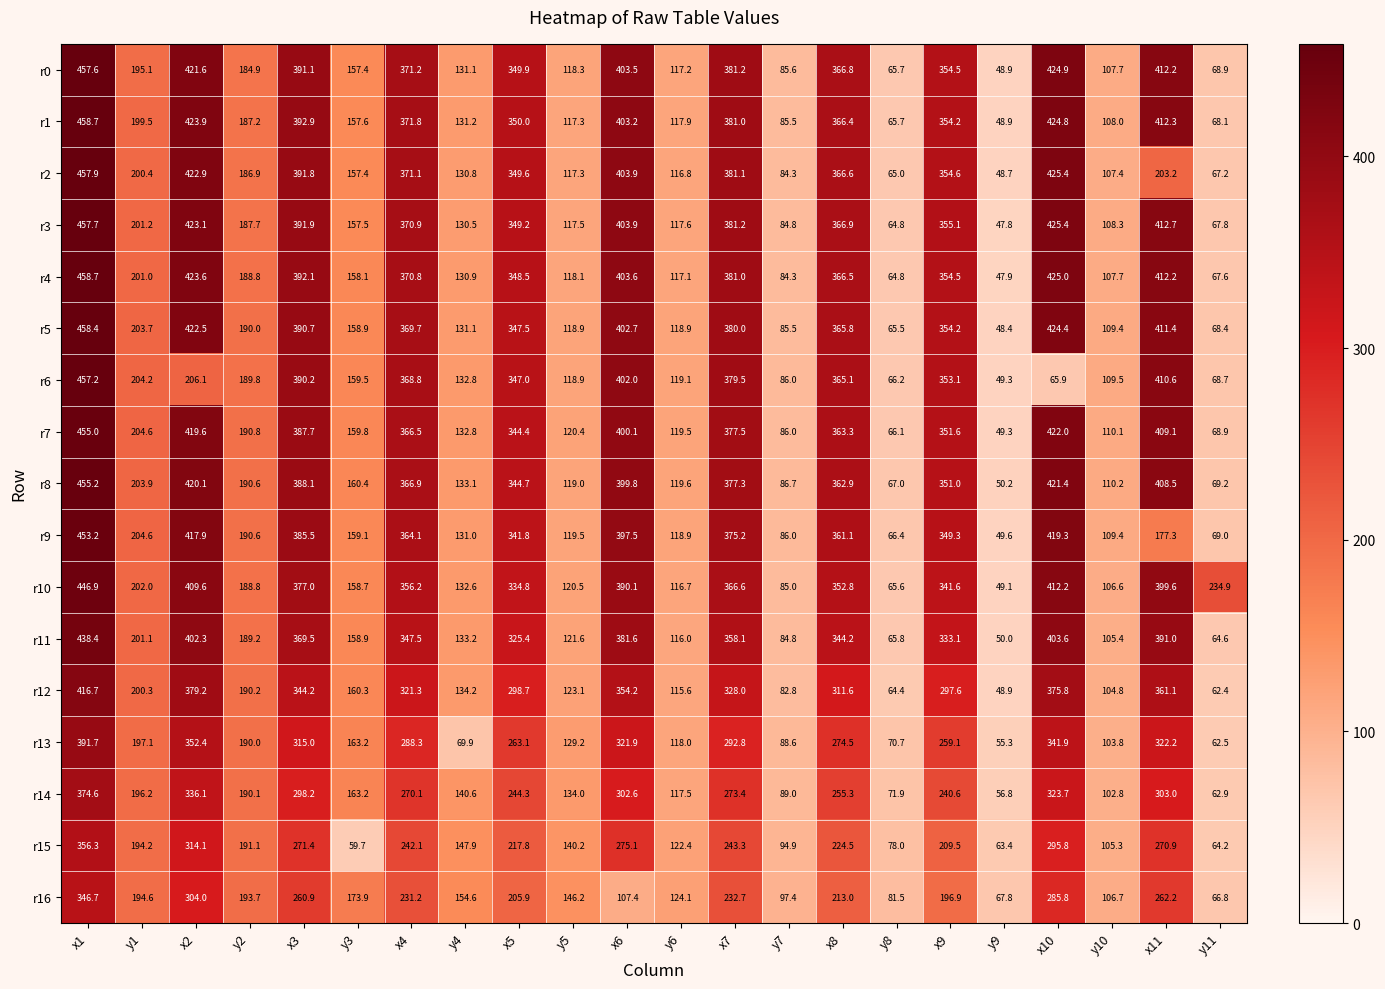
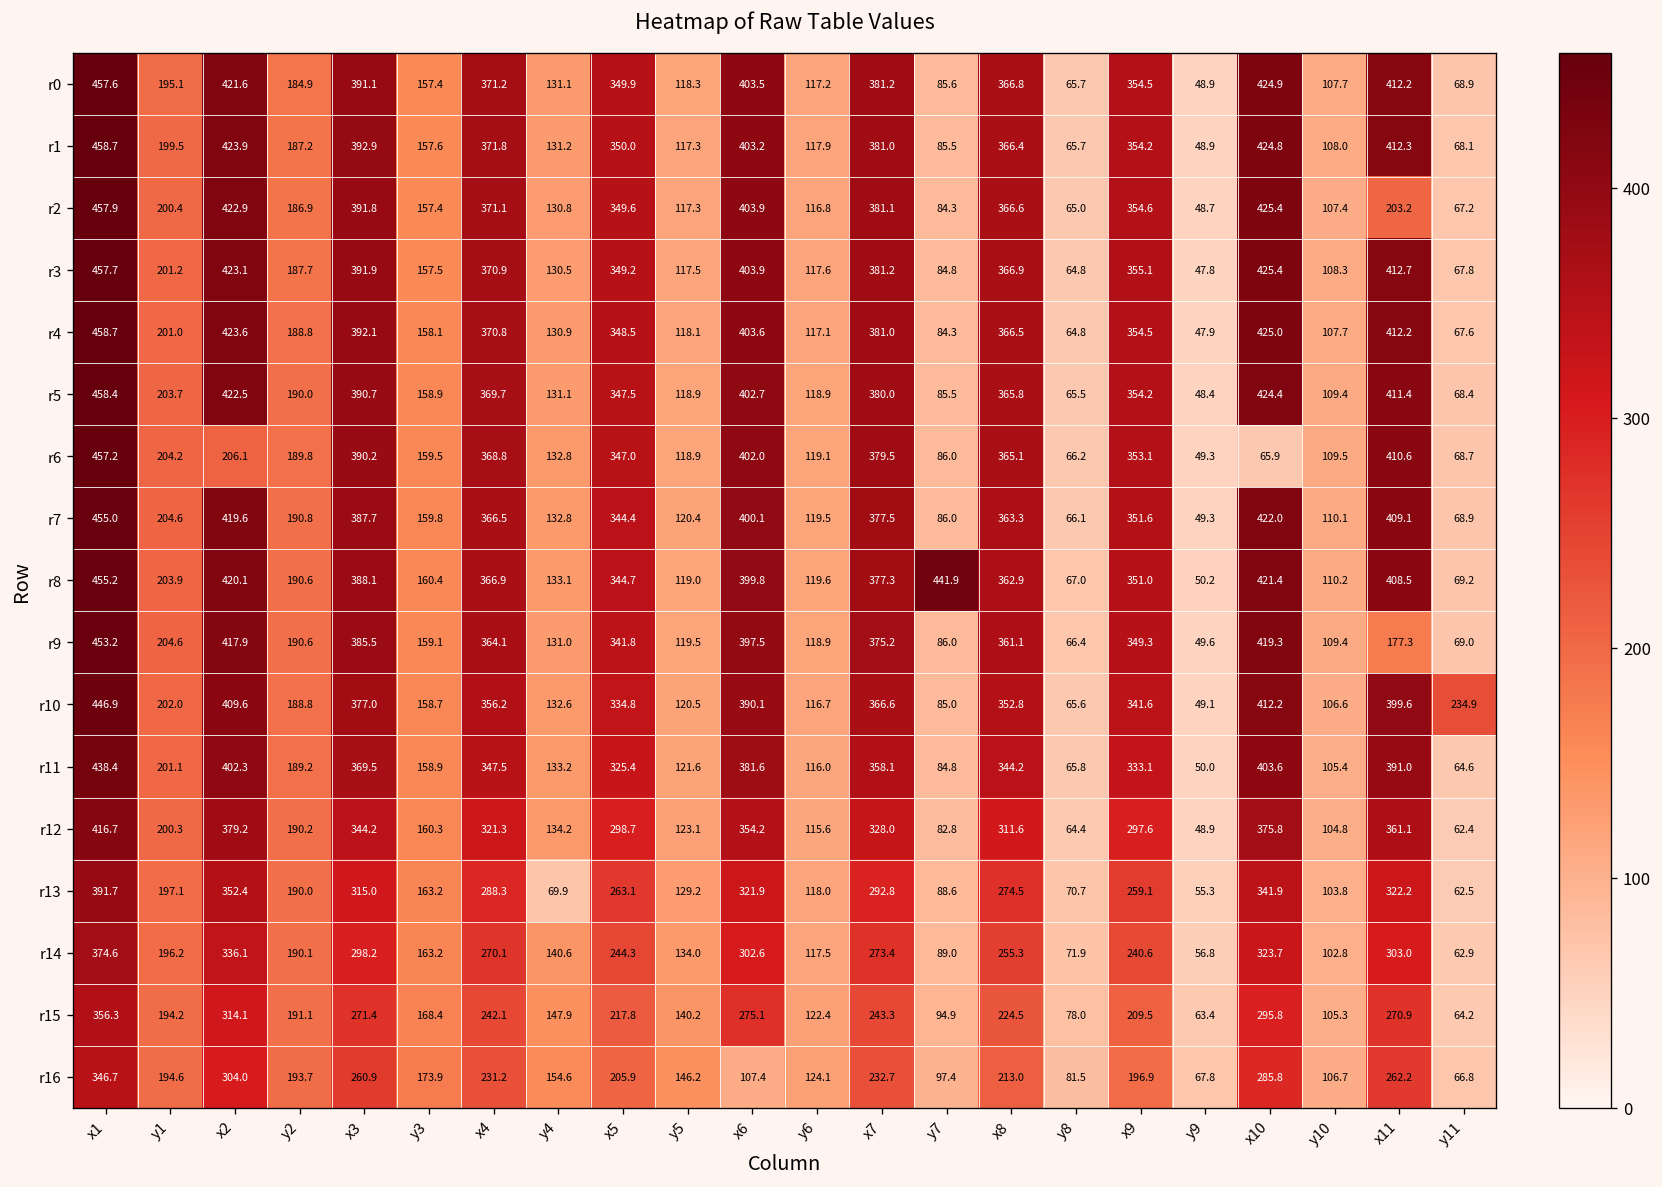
  {
    "r8": {
      "x1": 455.2,
      "y1": 203.9,
      "x2": 420.1,
      "y2": 190.6,
      "x3": 388.1,
      "y3": 160.4,
      "x4": 366.9,
      "y4": 133.1,
      "x5": 344.7,
      "y5": 119.0,
      "x6": 399.8,
      "y6": 119.6,
      "x7": 377.3,
-     "y7": 86.7,
+     "y7": 441.9,
      "x8": 362.9,
      "y8": 67.0,
      "x9": 351.0,
      "y9": 50.2,
      "x10": 421.4,
      "y10": 110.2,
      "x11": 408.5,
      "y11": 69.2
    },
    "r15": {
      "x1": 356.3,
      "y1": 194.2,
      "x2": 314.1,
      "y2": 191.1,
      "x3": 271.4,
-     "y3": 59.7,
+     "y3": 168.4,
      "x4": 242.1,
      "y4": 147.9,
      "x5": 217.8,
      "y5": 140.2,
      "x6": 275.1,
      "y6": 122.4,
      "x7": 243.3,
      "y7": 94.9,
      "x8": 224.5,
      "y8": 78.0,
      "x9": 209.5,
      "y9": 63.4,
      "x10": 295.8,
      "y10": 105.3,
      "x11": 270.9,
      "y11": 64.2
    }
  }
